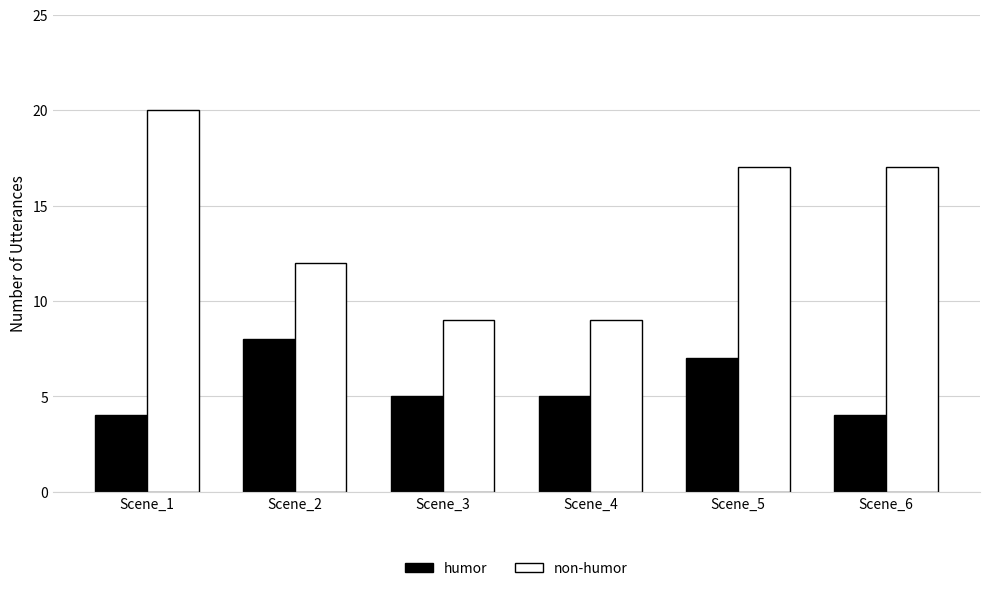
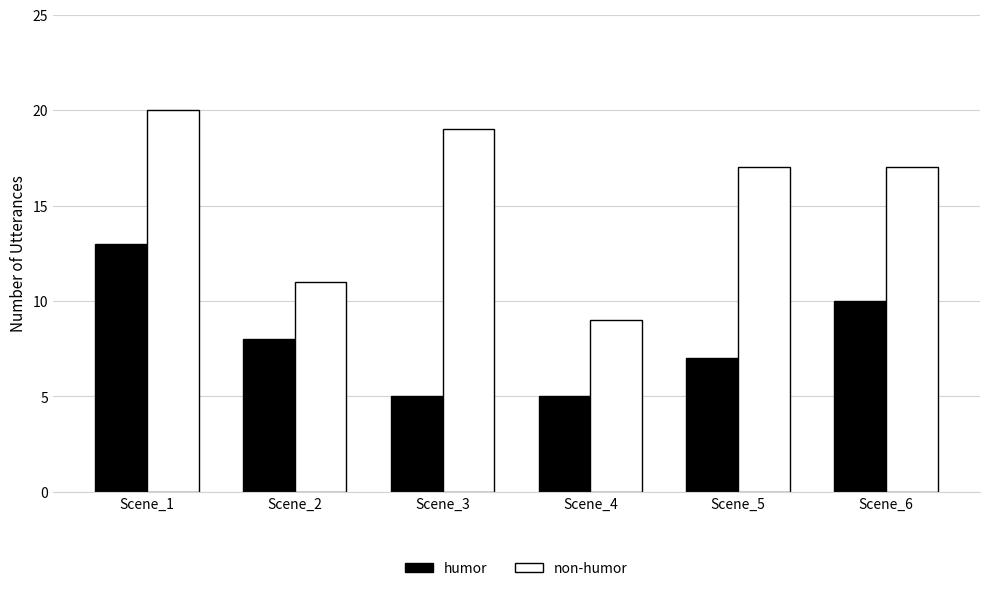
  {
    "humor": {
-     "Scene_1": 4,
+     "Scene_1": 13,
      "Scene_2": 8,
      "Scene_3": 5,
      "Scene_4": 5,
      "Scene_5": 7,
-     "Scene_6": 4
+     "Scene_6": 10
    },
    "non-humor": {
      "Scene_1": 20,
-     "Scene_2": 12,
-     "Scene_3": 9,
+     "Scene_2": 11,
+     "Scene_3": 19,
      "Scene_4": 9,
      "Scene_5": 17,
      "Scene_6": 17
    }
  }
